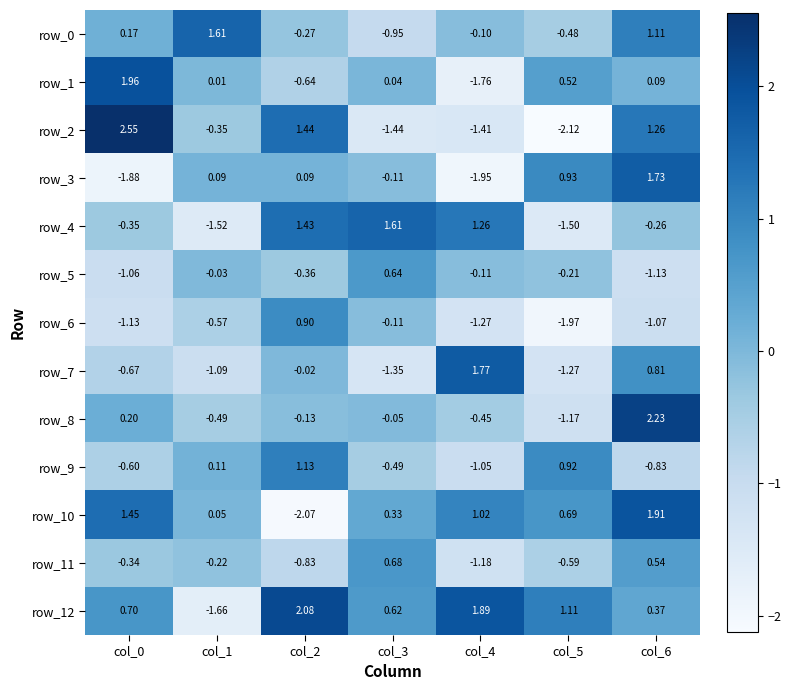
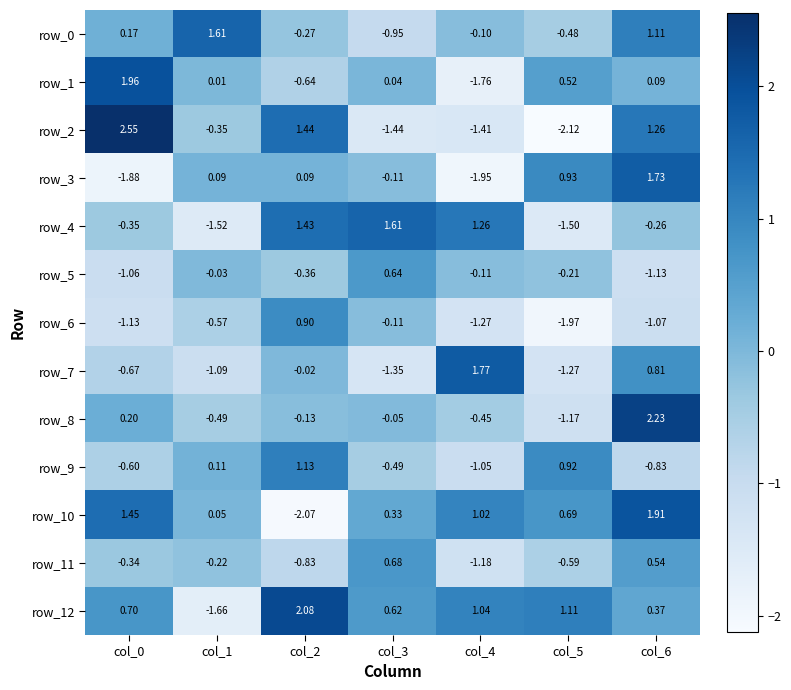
  {
    "row_0": {
      "col_0": 0.17,
      "col_1": 1.61,
      "col_2": -0.27,
      "col_3": -0.95,
      "col_4": -0.10,
      "col_5": -0.48,
      "col_6": 1.11
    },
    "row_1": {
      "col_0": 1.96,
      "col_1": 0.01,
      "col_2": -0.64,
      "col_3": 0.04,
      "col_4": -1.76,
      "col_5": 0.52,
      "col_6": 0.09
    },
    "row_2": {
      "col_0": 2.55,
      "col_1": -0.35,
      "col_2": 1.44,
      "col_3": -1.44,
      "col_4": -1.41,
      "col_5": -2.12,
      "col_6": 1.26
    },
    "row_3": {
      "col_0": -1.88,
      "col_1": 0.09,
      "col_2": 0.09,
      "col_3": -0.11,
      "col_4": -1.95,
      "col_5": 0.93,
      "col_6": 1.73
    },
    "row_4": {
      "col_0": -0.35,
      "col_1": -1.52,
      "col_2": 1.43,
      "col_3": 1.61,
      "col_4": 1.26,
      "col_5": -1.50,
      "col_6": -0.26
    },
    "row_5": {
      "col_0": -1.06,
      "col_1": -0.03,
      "col_2": -0.36,
      "col_3": 0.64,
      "col_4": -0.11,
      "col_5": -0.21,
      "col_6": -1.13
    },
    "row_6": {
      "col_0": -1.13,
      "col_1": -0.57,
      "col_2": 0.90,
      "col_3": -0.11,
      "col_4": -1.27,
      "col_5": -1.97,
      "col_6": -1.07
    },
    "row_7": {
      "col_0": -0.67,
      "col_1": -1.09,
      "col_2": -0.02,
      "col_3": -1.35,
      "col_4": 1.77,
      "col_5": -1.27,
      "col_6": 0.81
    },
    "row_8": {
      "col_0": 0.20,
      "col_1": -0.49,
      "col_2": -0.13,
      "col_3": -0.05,
      "col_4": -0.45,
      "col_5": -1.17,
      "col_6": 2.23
    },
    "row_9": {
      "col_0": -0.60,
      "col_1": 0.11,
      "col_2": 1.13,
      "col_3": -0.49,
      "col_4": -1.05,
      "col_5": 0.92,
      "col_6": -0.83
    },
    "row_10": {
      "col_0": 1.45,
      "col_1": 0.05,
      "col_2": -2.07,
      "col_3": 0.33,
      "col_4": 1.02,
      "col_5": 0.69,
      "col_6": 1.91
    },
    "row_11": {
      "col_0": -0.34,
      "col_1": -0.22,
      "col_2": -0.83,
      "col_3": 0.68,
      "col_4": -1.18,
      "col_5": -0.59,
      "col_6": 0.54
    },
    "row_12": {
      "col_0": 0.70,
      "col_1": -1.66,
      "col_2": 2.08,
      "col_3": 0.62,
-     "col_4": 1.89,
+     "col_4": 1.04,
      "col_5": 1.11,
      "col_6": 0.37
    }
  }
